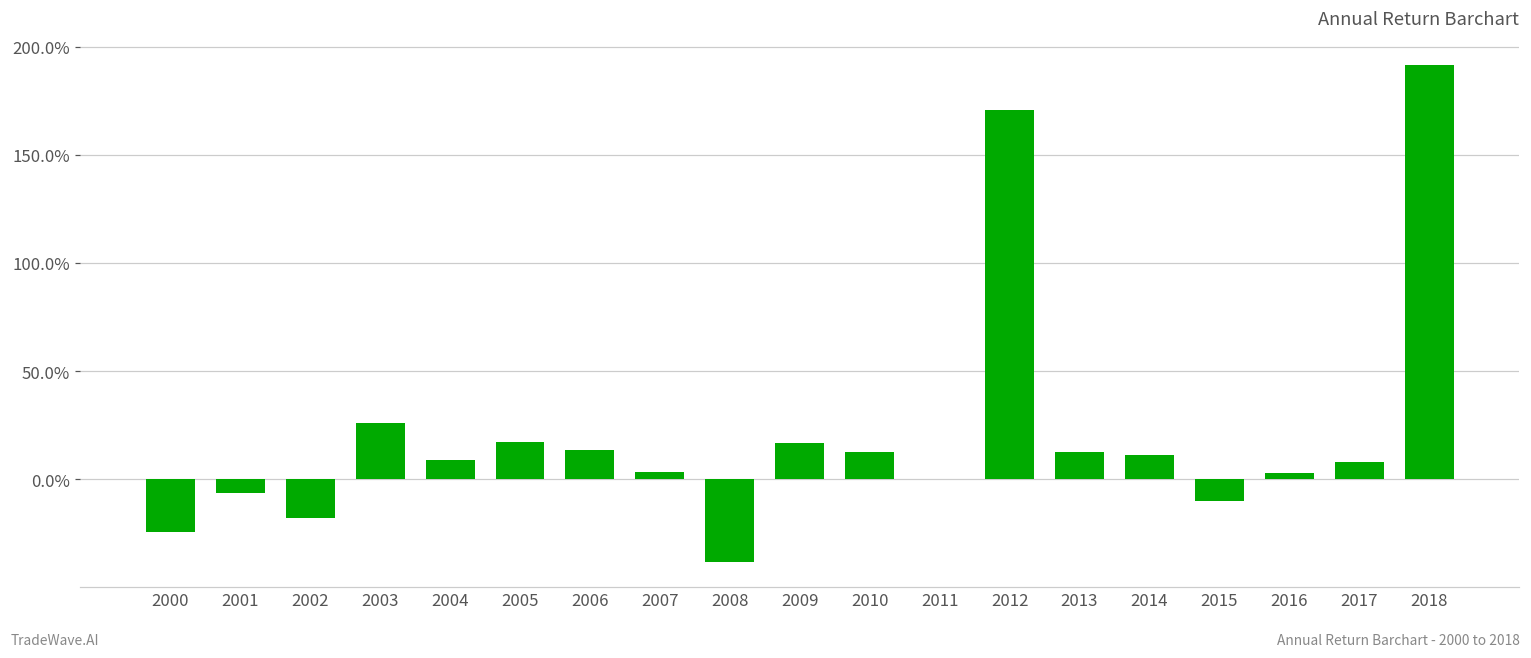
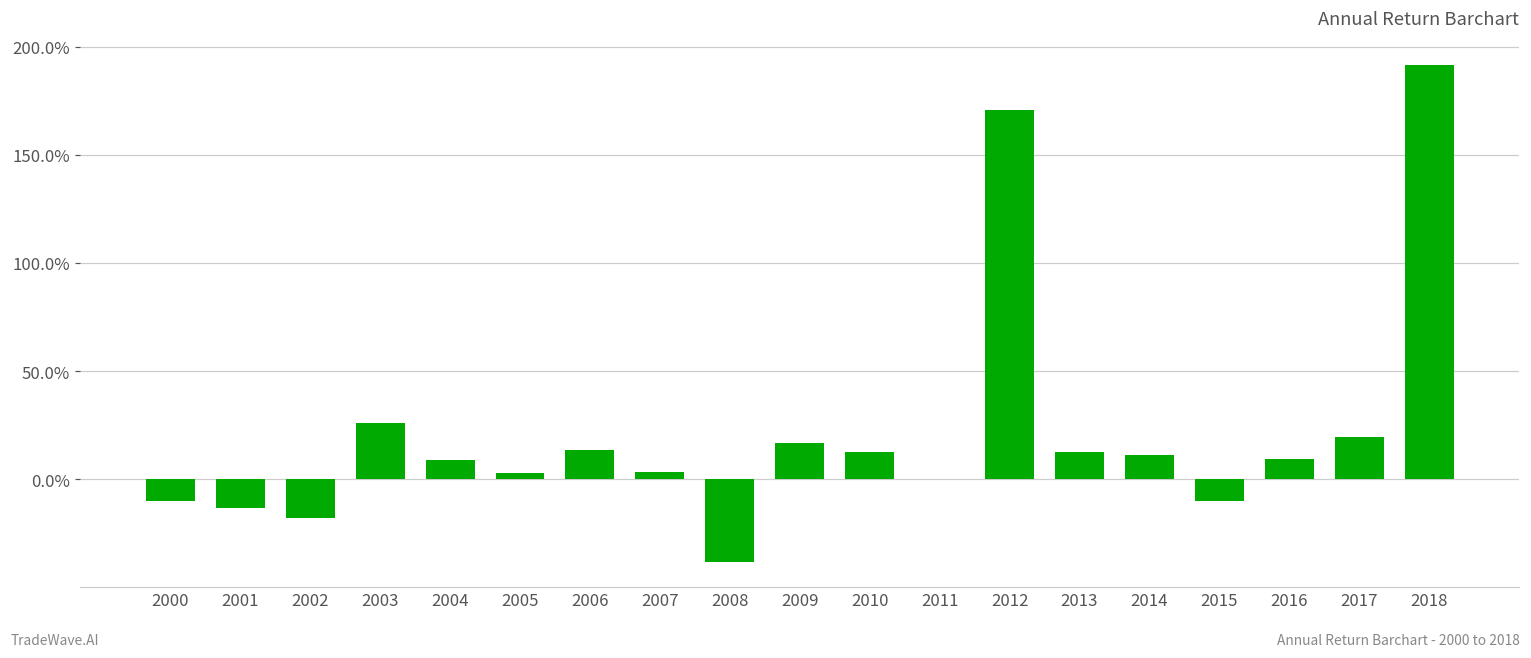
  {
-   "2000": "-25%",
-   "2001": "-6%",
+   "2000": "-10%",
+   "2001": "-13%",
    "2002": "-18%",
    "2003": "26%",
    "2004": "9%",
-   "2005": "17%",
+   "2005": "3%",
    "2006": "14%",
    "2007": "4%",
    "2008": "-38%",
    "2009": "17%",
    "2010": "13%",
    "2012": "171%",
    "2013": "13%",
    "2014": "11%",
    "2015": "-10%",
-   "2016": "3%",
-   "2017": "8%",
+   "2016": "9%",
+   "2017": "19%",
    "2018": "192%"
  }
